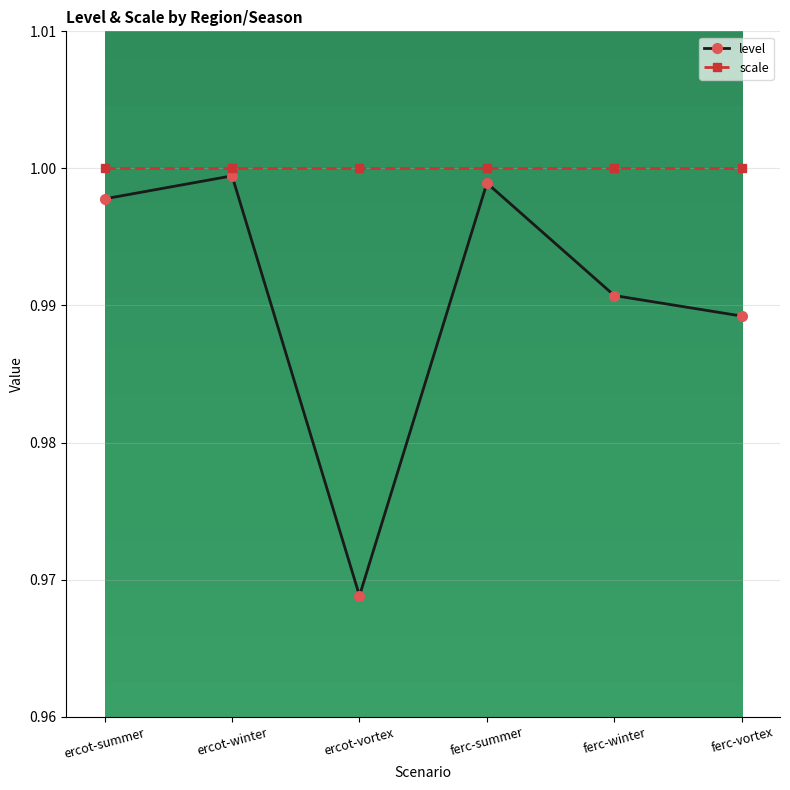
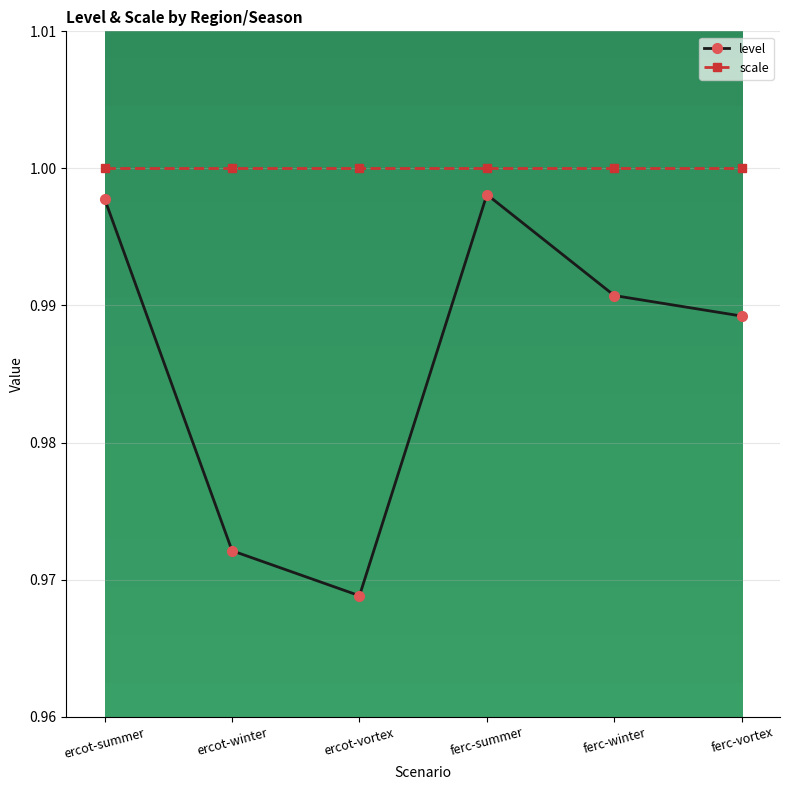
  {
    "level": {
      "ercot-summer": 0.9978,
-     "ercot-winter": 0.9995,
+     "ercot-winter": 0.9721,
      "ercot-vortex": 0.9688,
-     "ferc-summer": 0.9989,
+     "ferc-summer": 0.9981,
      "ferc-winter": 0.9907,
      "ferc-vortex": 0.9892
    },
    "scale": {
      "ercot-summer": 1.0000,
      "ercot-winter": 1.0000,
      "ercot-vortex": 1.0000,
      "ferc-summer": 1.0000,
      "ferc-winter": 1.0000,
      "ferc-vortex": 1.0000
    }
  }
